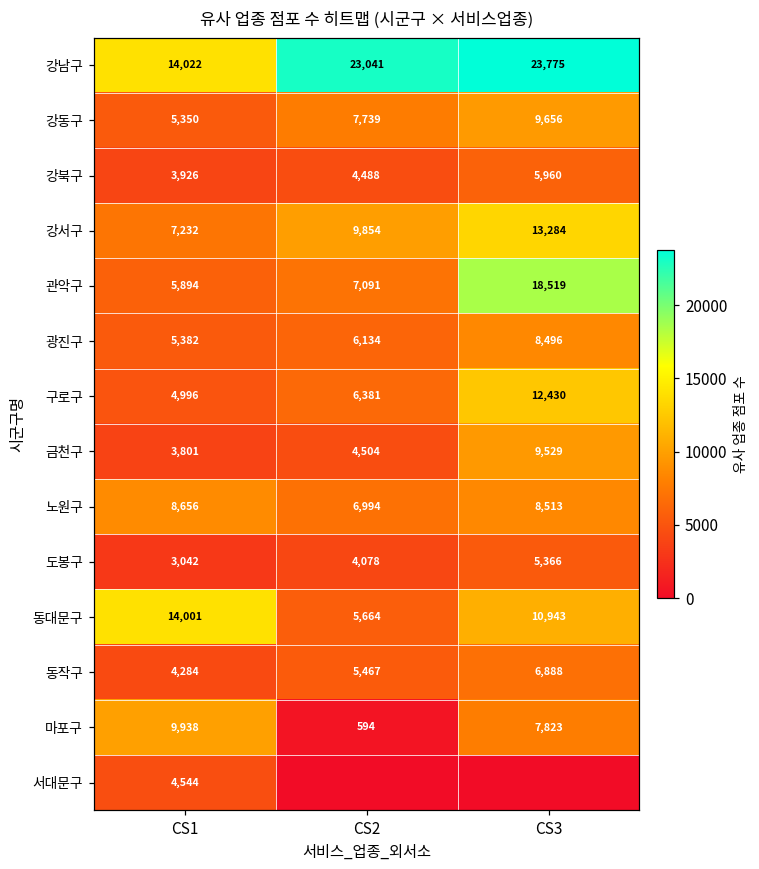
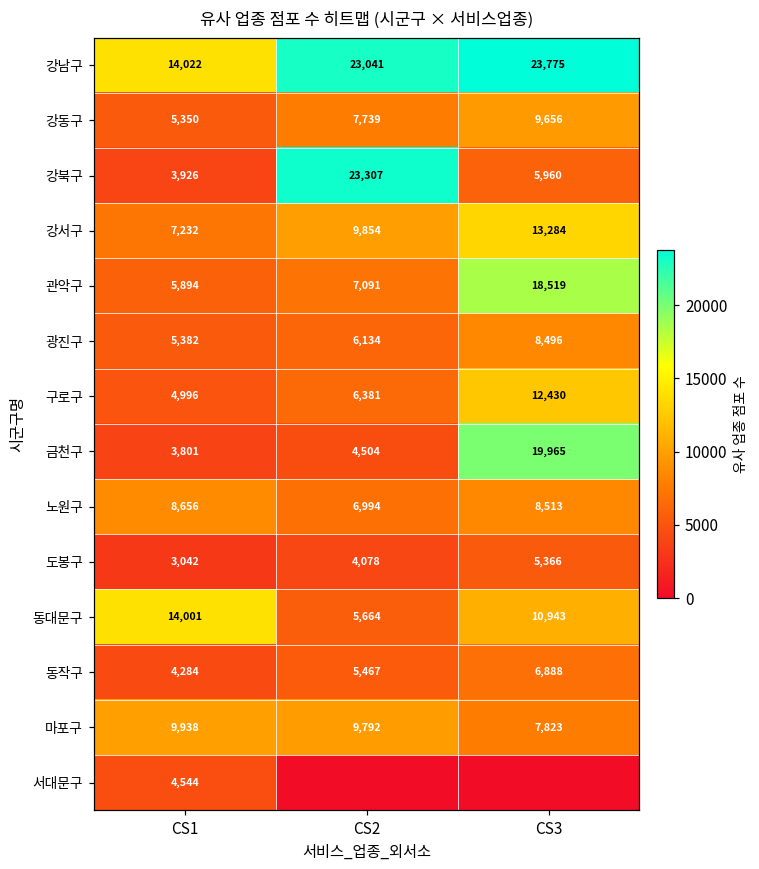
  {
    "강남구": {
      "CS1": "14,022",
      "CS2": "23,041",
      "CS3": "23,775"
    },
    "강동구": {
      "CS1": "5,350",
      "CS2": "7,739",
      "CS3": "9,656"
    },
    "강북구": {
      "CS1": "3,926",
-     "CS2": "4,488",
+     "CS2": "23,307",
      "CS3": "5,960"
    },
    "강서구": {
      "CS1": "7,232",
      "CS2": "9,854",
      "CS3": "13,284"
    },
    "관악구": {
      "CS1": "5,894",
      "CS2": "7,091",
      "CS3": "18,519"
    },
    "광진구": {
      "CS1": "5,382",
      "CS2": "6,134",
      "CS3": "8,496"
    },
    "구로구": {
      "CS1": "4,996",
      "CS2": "6,381",
      "CS3": "12,430"
    },
    "금천구": {
      "CS1": "3,801",
      "CS2": "4,504",
-     "CS3": "9,529"
+     "CS3": "19,965"
    },
    "노원구": {
      "CS1": "8,656",
      "CS2": "6,994",
      "CS3": "8,513"
    },
    "도봉구": {
      "CS1": "3,042",
      "CS2": "4,078",
      "CS3": "5,366"
    },
    "동대문구": {
      "CS1": "14,001",
      "CS2": "5,664",
      "CS3": "10,943"
    },
    "동작구": {
      "CS1": "4,284",
      "CS2": "5,467",
      "CS3": "6,888"
    },
    "마포구": {
      "CS1": "9,938",
-     "CS2": "594",
+     "CS2": "9,792",
      "CS3": "7,823"
    },
    "서대문구": {
      "CS1": "4,544"
    }
  }
